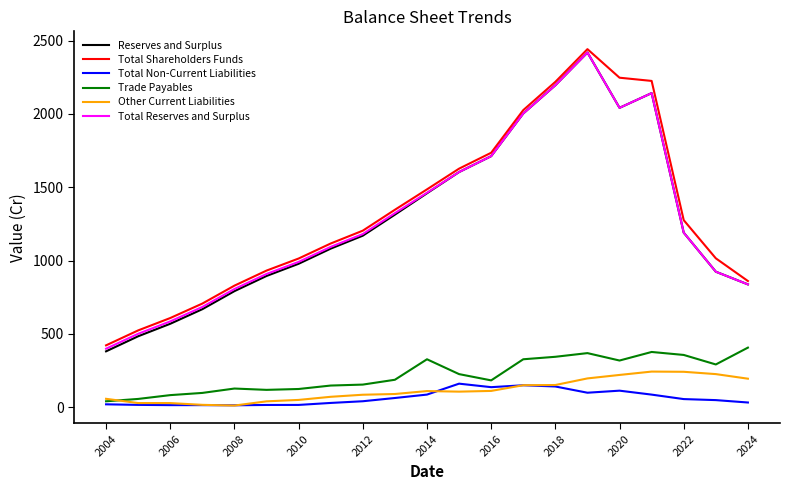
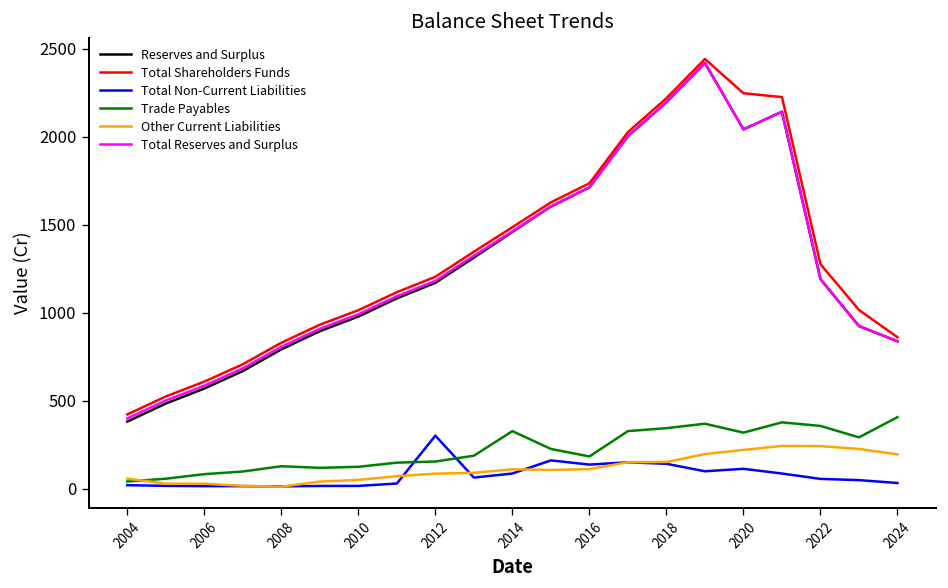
  {
    "Reserves and Surplus": {
      "2004": 380
    },
    "Total Shareholders Funds": {
      "2004": 420,
      "2006": 610,
      "2008": 830,
      "2010": 1010,
      "2012": 1200,
      "2014": 1490,
      "2016": 1740,
      "2018": 2220,
      "2020": 2250,
      "2022": 1280,
      "2024": 860
    },
    "Total Non-Current Liabilities": {
      "2004": 20,
      "2010": 20,
-     "2012": 40,
+     "2012": 300,
      "2014": 90,
      "2016": 140,
      "2020": 110,
      "2022": 60,
      "2024": 30
    },
    "Trade Payables": {
      "2006": 80,
      "2008": 130,
      "2010": 120,
      "2012": 150,
      "2014": 330,
      "2016": 180,
      "2018": 340,
      "2020": 320,
      "2022": 360,
      "2024": 410
    },
    "Other Current Liabilities": {
      "2010": 50,
      "2012": 80,
      "2014": 110,
      "2016": 110,
      "2020": 220,
      "2022": 240,
      "2024": 190
    },
    "Total Reserves and Surplus": {
      "2004": 400
    }
  }
